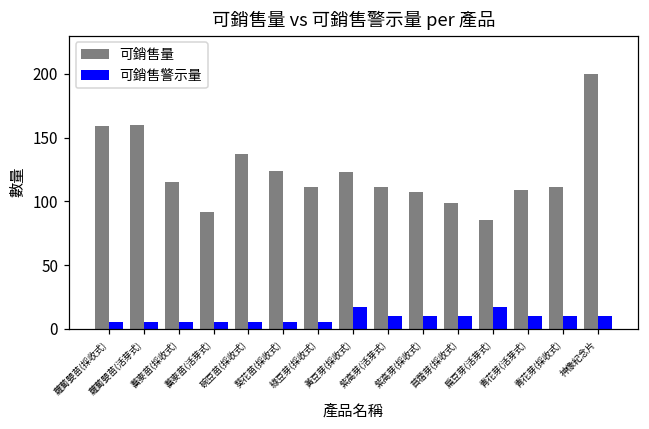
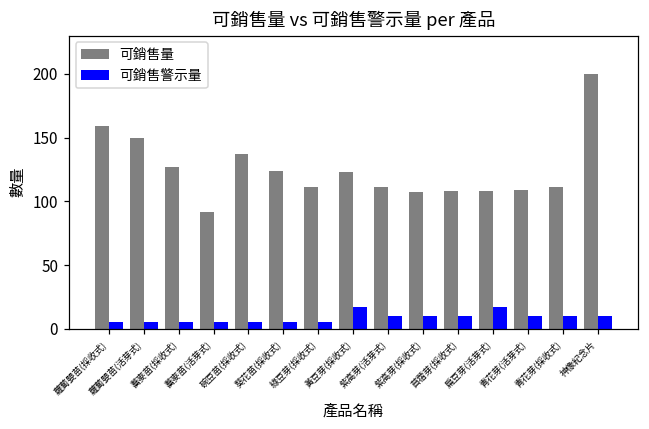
  {
    "可銷售量": {
      "蘿蔔嬰苗(採收式)": 159,
-     "蘿蔔嬰苗(活芽式)": 160,
-     "蕎麥苗(採收式)": 115,
+     "蘿蔔嬰苗(活芽式)": 150,
+     "蕎麥苗(採收式)": 127,
      "蕎麥苗(活芽式)": 92,
      "碗豆苗(採收式)": 137,
      "葵花苗(採收式)": 124,
      "綠豆芽(採收式)": 111,
      "黃豆芽(採收式)": 123,
      "紫高芽(活芽式)": 111,
      "紫高芽(採收式)": 107,
-     "苜蓿芽(採收式)": 99,
-     "扁豆芽(活芽式)": 85,
+     "苜蓿芽(採收式)": 108,
+     "扁豆芽(活芽式)": 108,
      "青花芽(活芽式)": 109,
      "青花芽(採收式)": 111,
      "神像紀念片": 200
    },
    "可銷售警示量": {
      "蘿蔔嬰苗(採收式)": 5,
      "蘿蔔嬰苗(活芽式)": 5,
      "蕎麥苗(採收式)": 5,
      "蕎麥苗(活芽式)": 5,
      "碗豆苗(採收式)": 5,
      "葵花苗(採收式)": 5,
      "綠豆芽(採收式)": 5,
      "黃豆芽(採收式)": 17,
      "紫高芽(活芽式)": 10,
      "紫高芽(採收式)": 10,
      "苜蓿芽(採收式)": 10,
      "扁豆芽(活芽式)": 17,
      "青花芽(活芽式)": 10,
      "青花芽(採收式)": 10,
      "神像紀念片": 10
    }
  }
